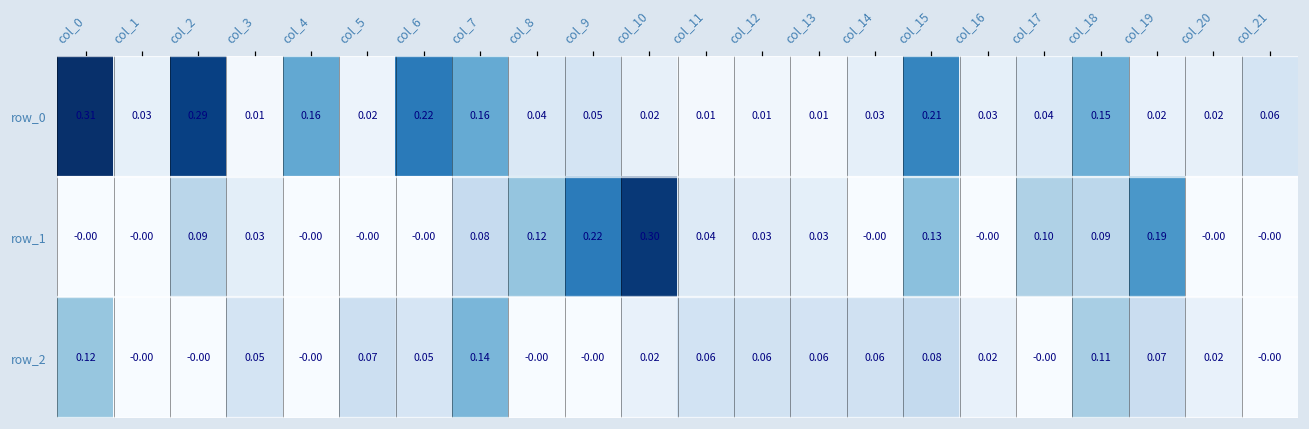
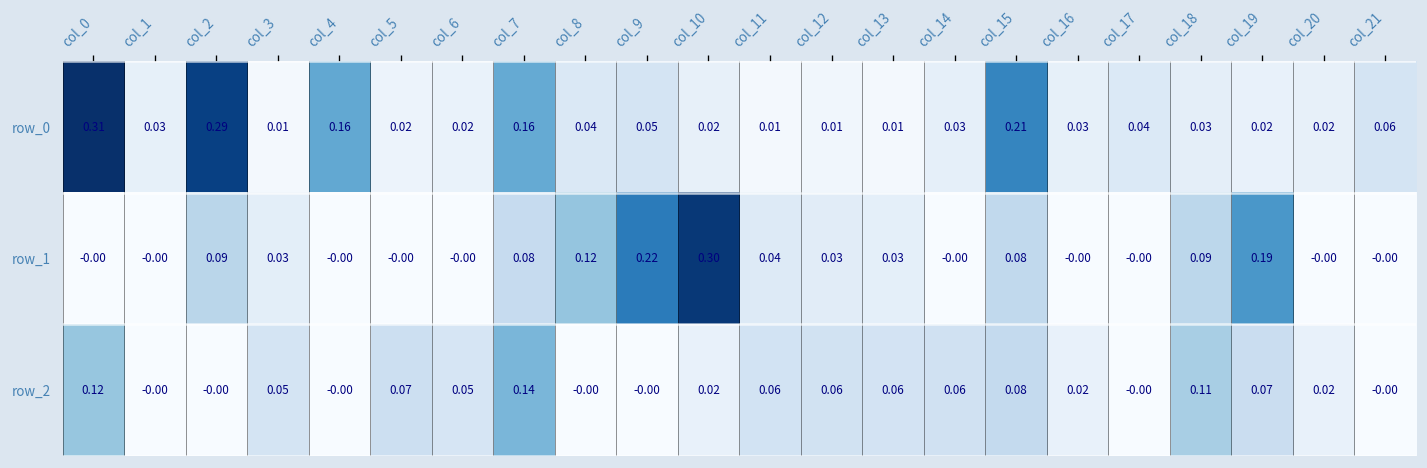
  {
    "row_0": {
      "col_0": 0.31,
      "col_1": 0.03,
      "col_2": 0.29,
      "col_3": 0.01,
      "col_4": 0.16,
      "col_5": 0.02,
-     "col_6": 0.22,
+     "col_6": 0.02,
      "col_7": 0.16,
      "col_8": 0.04,
      "col_9": 0.05,
      "col_10": 0.02,
      "col_11": 0.01,
      "col_12": 0.01,
      "col_13": 0.01,
      "col_14": 0.03,
      "col_15": 0.21,
      "col_16": 0.03,
      "col_17": 0.04,
-     "col_18": 0.15,
+     "col_18": 0.03,
      "col_19": 0.02,
      "col_20": 0.02,
      "col_21": 0.06
    },
    "row_1": {
      "col_0": -0.00,
      "col_1": -0.00,
      "col_2": 0.09,
      "col_3": 0.03,
      "col_4": -0.00,
      "col_5": -0.00,
      "col_6": -0.00,
      "col_7": 0.08,
      "col_8": 0.12,
      "col_9": 0.22,
      "col_10": 0.30,
      "col_11": 0.04,
      "col_12": 0.03,
      "col_13": 0.03,
      "col_14": -0.00,
-     "col_15": 0.13,
+     "col_15": 0.08,
      "col_16": -0.00,
-     "col_17": 0.10,
+     "col_17": -0.00,
      "col_18": 0.09,
      "col_19": 0.19,
      "col_20": -0.00,
      "col_21": -0.00
    },
    "row_2": {
      "col_0": 0.12,
      "col_1": -0.00,
      "col_2": -0.00,
      "col_3": 0.05,
      "col_4": -0.00,
      "col_5": 0.07,
      "col_6": 0.05,
      "col_7": 0.14,
      "col_8": -0.00,
      "col_9": -0.00,
      "col_10": 0.02,
      "col_11": 0.06,
      "col_12": 0.06,
      "col_13": 0.06,
      "col_14": 0.06,
      "col_15": 0.08,
      "col_16": 0.02,
      "col_17": -0.00,
      "col_18": 0.11,
      "col_19": 0.07,
      "col_20": 0.02,
      "col_21": -0.00
    }
  }
